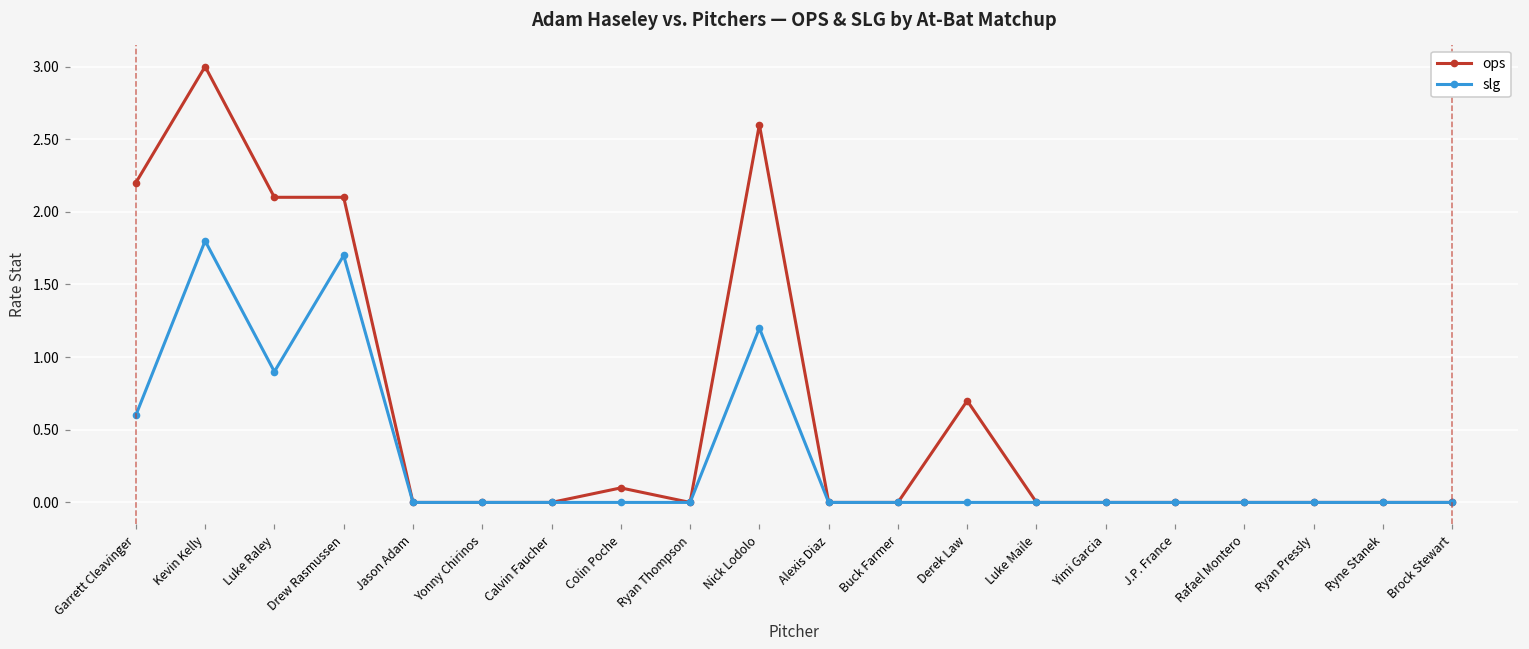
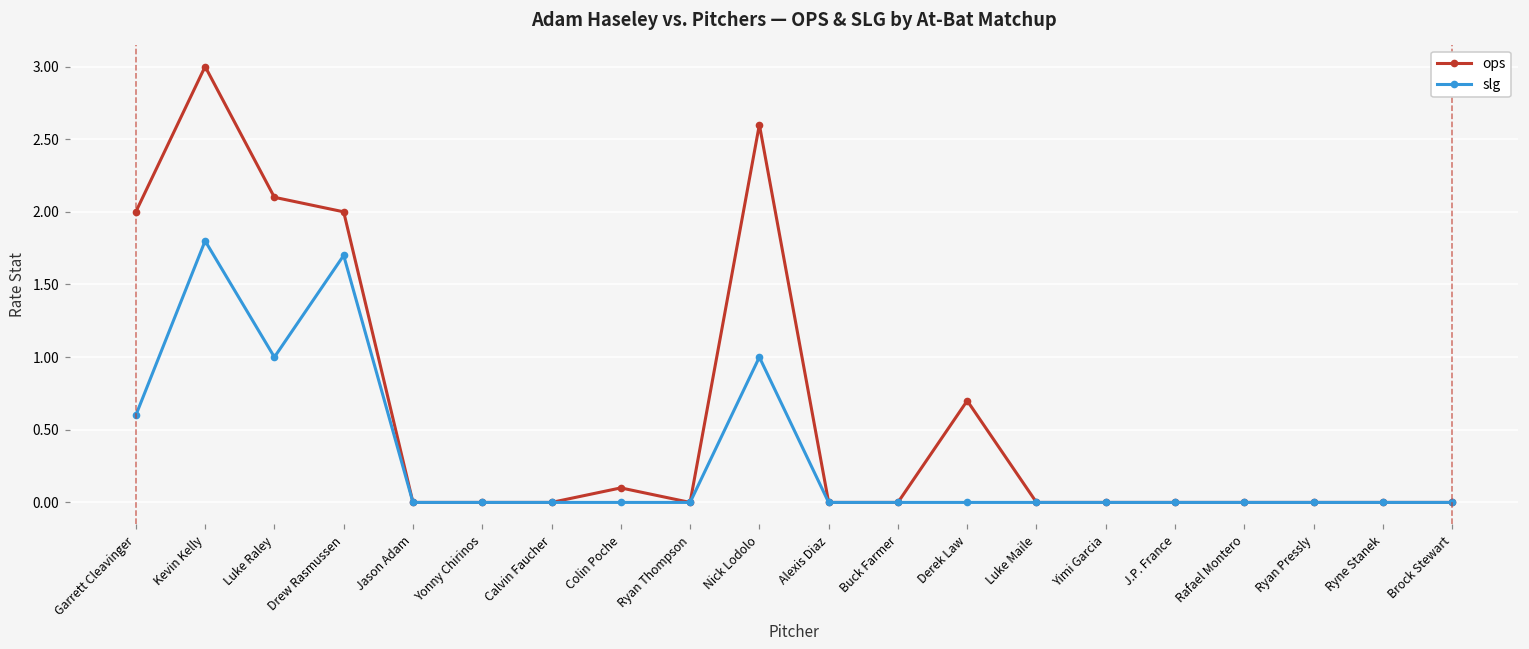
  {
    "ops": {
-     "Garrett Cleavinger": 2.2,
+     "Garrett Cleavinger": 2.0,
      "Kevin Kelly": 3.0,
      "Luke Raley": 2.1,
-     "Drew Rasmussen": 2.1,
+     "Drew Rasmussen": 2.0,
      "Colin Poche": 0.1,
      "Nick Lodolo": 2.6,
      "Derek Law": 0.7
    },
    "slg": {
      "Garrett Cleavinger": 0.6,
      "Kevin Kelly": 1.8,
-     "Luke Raley": 0.9,
+     "Luke Raley": 1.0,
      "Drew Rasmussen": 1.7,
      "Colin Poche": 0.0,
-     "Nick Lodolo": 1.2,
+     "Nick Lodolo": 1.0,
      "Derek Law": 0.0
    }
  }
